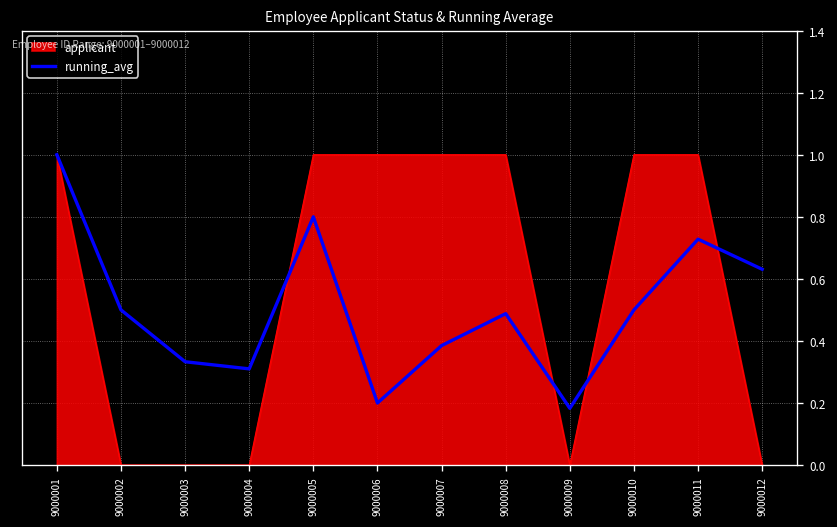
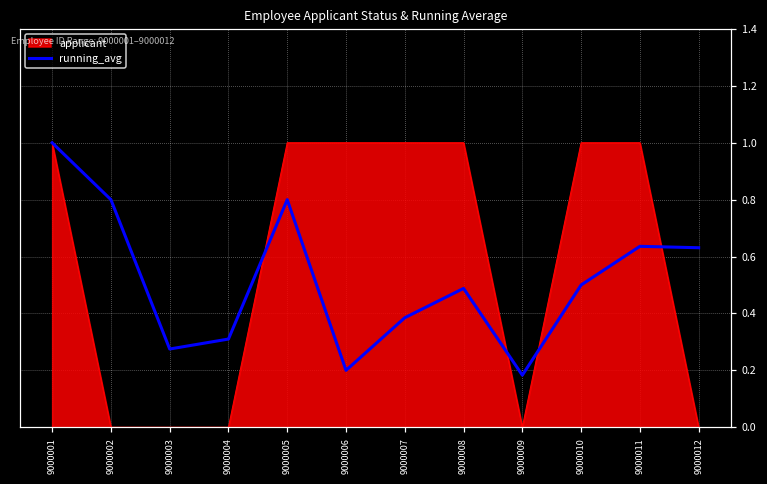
  {
    "applicant": {
      "9000002": 0.00,
      "9000003": 0.00,
      "9000004": 0.00,
      "9000005": 1.00,
      "9000006": 1.00,
      "9000007": 1.00,
      "9000008": 1.00,
      "9000009": 0.00,
      "9000010": 1.00,
      "9000011": 1.00,
      "9000012": 0.00
    },
    "running_avg": {
-     "9000002": 0.5,
-     "9000003": 0.33,
+     "9000002": 0.8,
+     "9000003": 0.28,
      "9000004": 0.31,
      "9000005": 0.80,
      "9000006": 0.20,
      "9000007": 0.39,
      "9000008": 0.49,
      "9000009": 0.18,
      "9000010": 0.50,
-     "9000011": 0.73,
+     "9000011": 0.64,
      "9000012": 0.63
    }
  }
